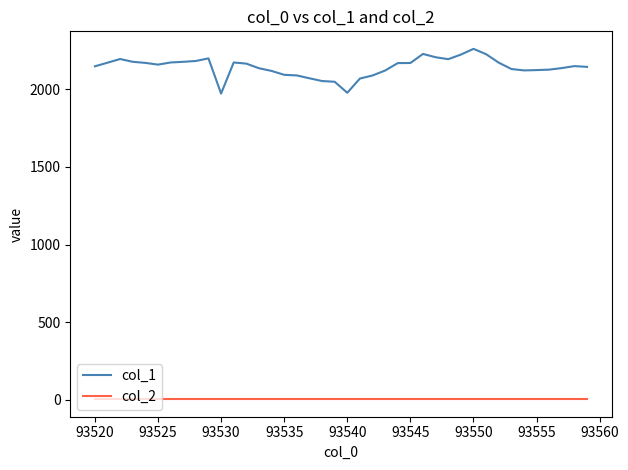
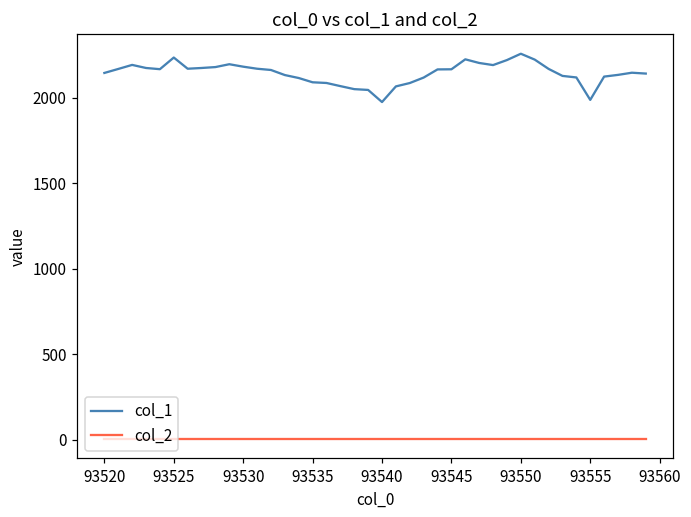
  {
    "col_1": {
      "93520": 2150,
-     "93525": 2160,
-     "93530": 1970,
+     "93525": 2240,
+     "93530": 2180,
      "93535": 2090,
      "93540": 1980,
      "93545": 2170,
      "93550": 2260,
-     "93555": 2120
+     "93555": 1990
    },
    "col_2": {
      "93530": 10,
      "93535": 10,
      "93540": 10,
      "93545": 10,
      "93550": 10,
      "93555": 10
    }
  }
